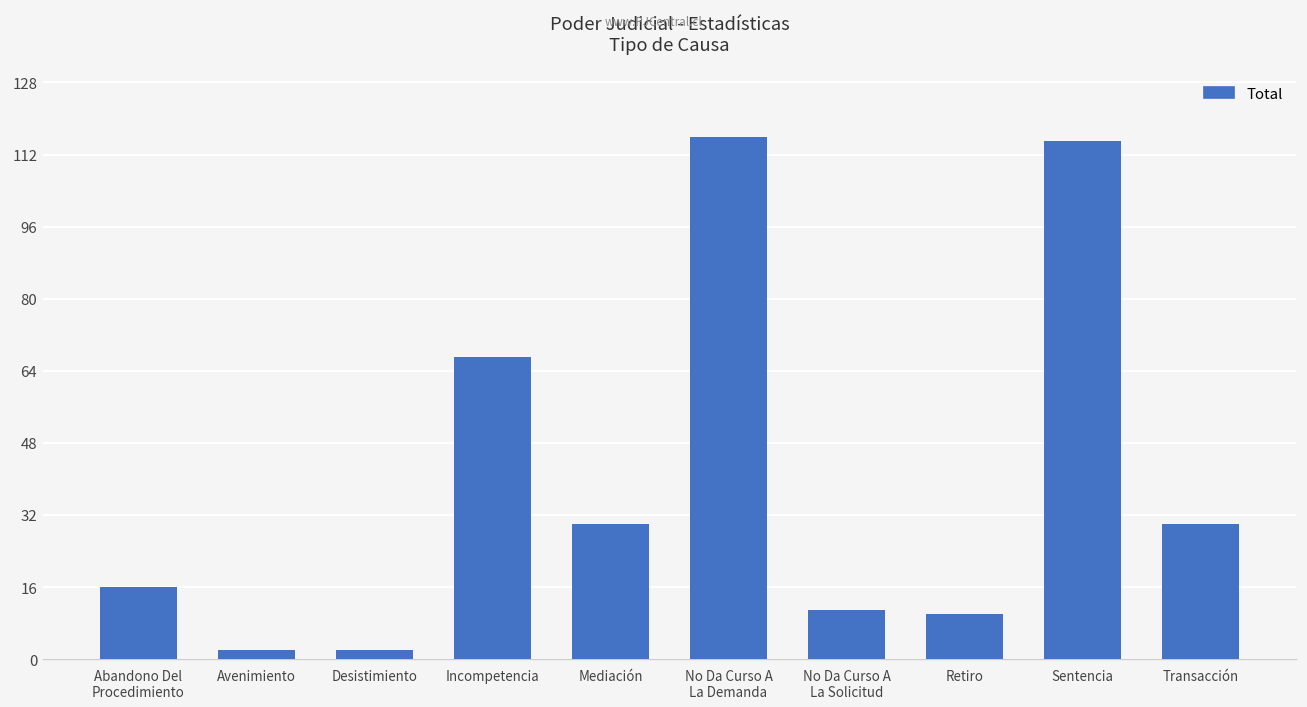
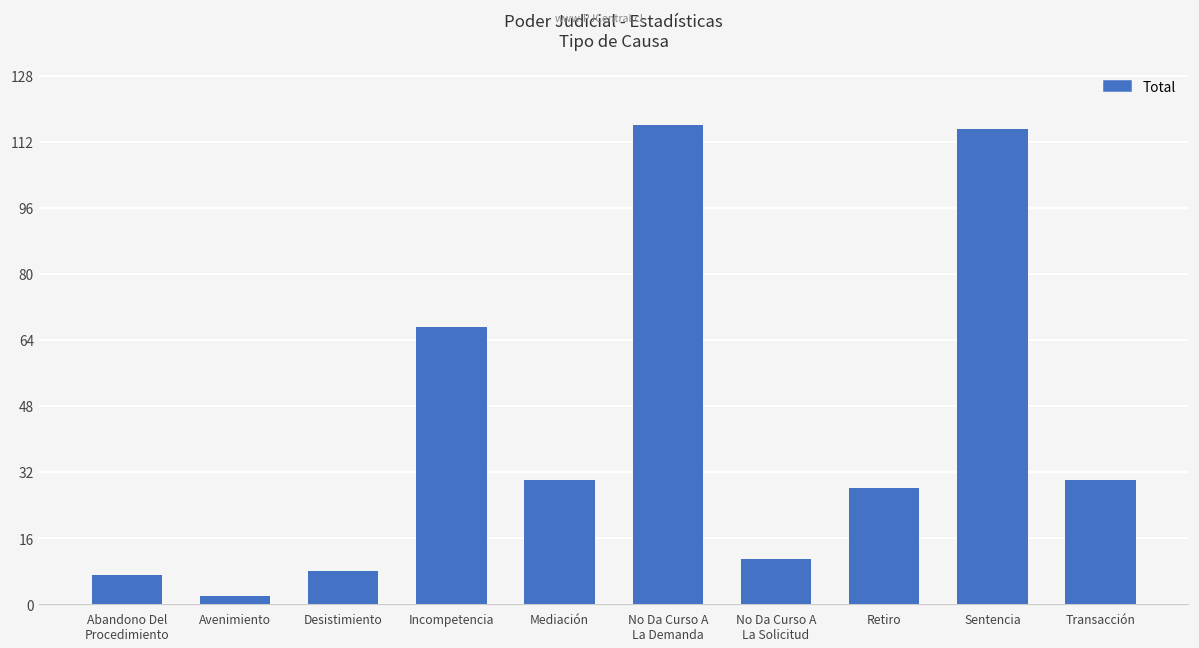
  {
-   "Abandono Del Procedimiento": 16,
+   "Abandono Del Procedimiento": 7,
    "Avenimiento": 2,
-   "Desistimiento": 2,
+   "Desistimiento": 8,
    "Incompetencia": 67,
    "Mediación": 30,
    "No Da Curso A La Demanda": 116,
    "No Da Curso A La Solicitud": 11,
-   "Retiro": 10,
+   "Retiro": 28,
    "Sentencia": 115,
    "Transacción": 30
  }
